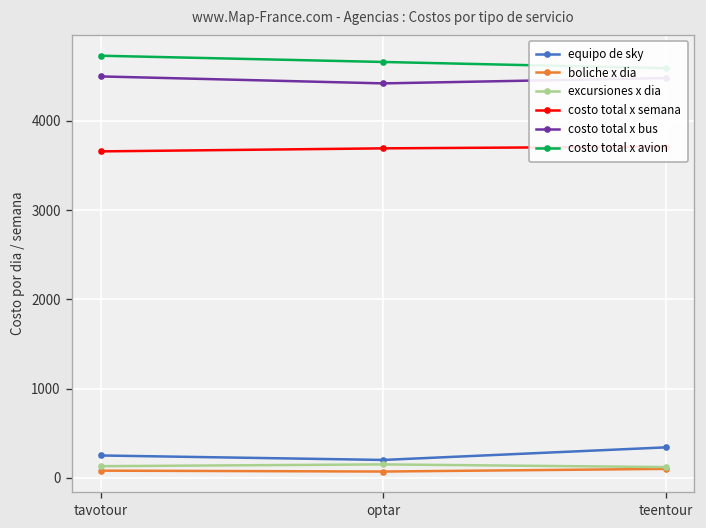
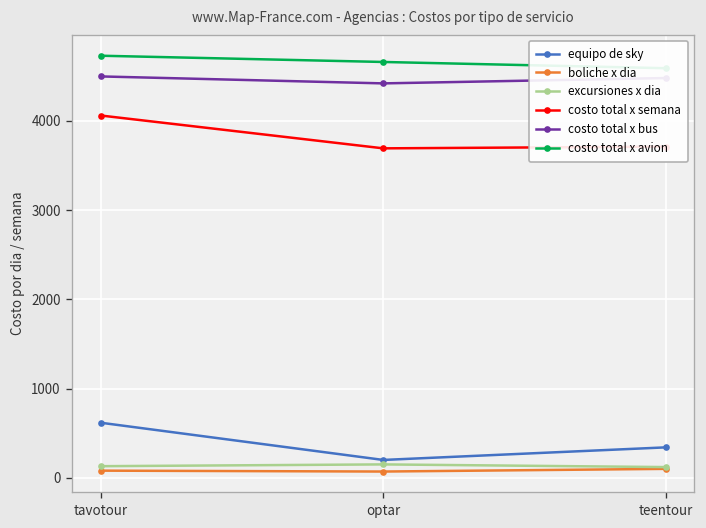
  {
    "equipo de sky": {
-     "tavotour": 300,
+     "tavotour": 600,
      "optar": 200,
      "teentour": 300
    },
    "boliche x dia": {
      "tavotour": 100,
      "optar": 100
    },
    "excursiones x dia": {
      "tavotour": 100,
      "optar": 200
    },
    "costo total x semana": {
-     "tavotour": 3700,
+     "tavotour": 4100,
      "optar": 3700
    },
    "costo total x bus": {
      "tavotour": 4500,
      "optar": 4400
    },
    "costo total x avion": {
      "tavotour": 4700,
      "optar": 4700
    }
  }
